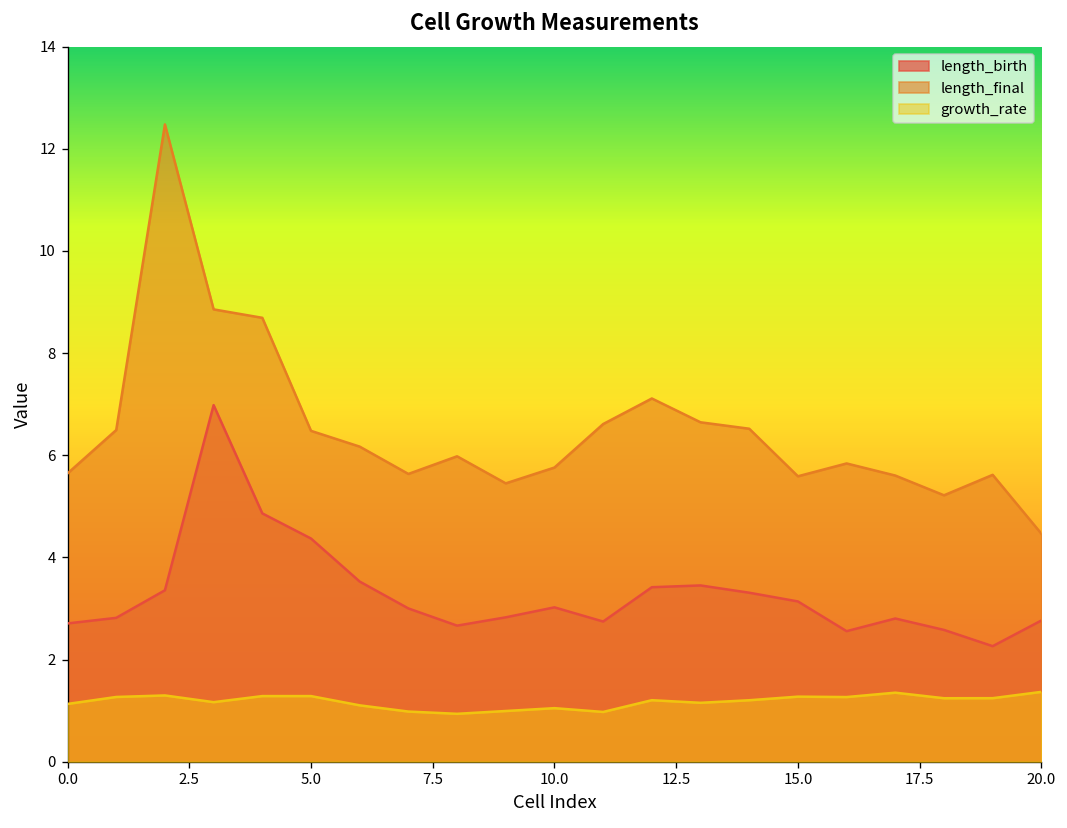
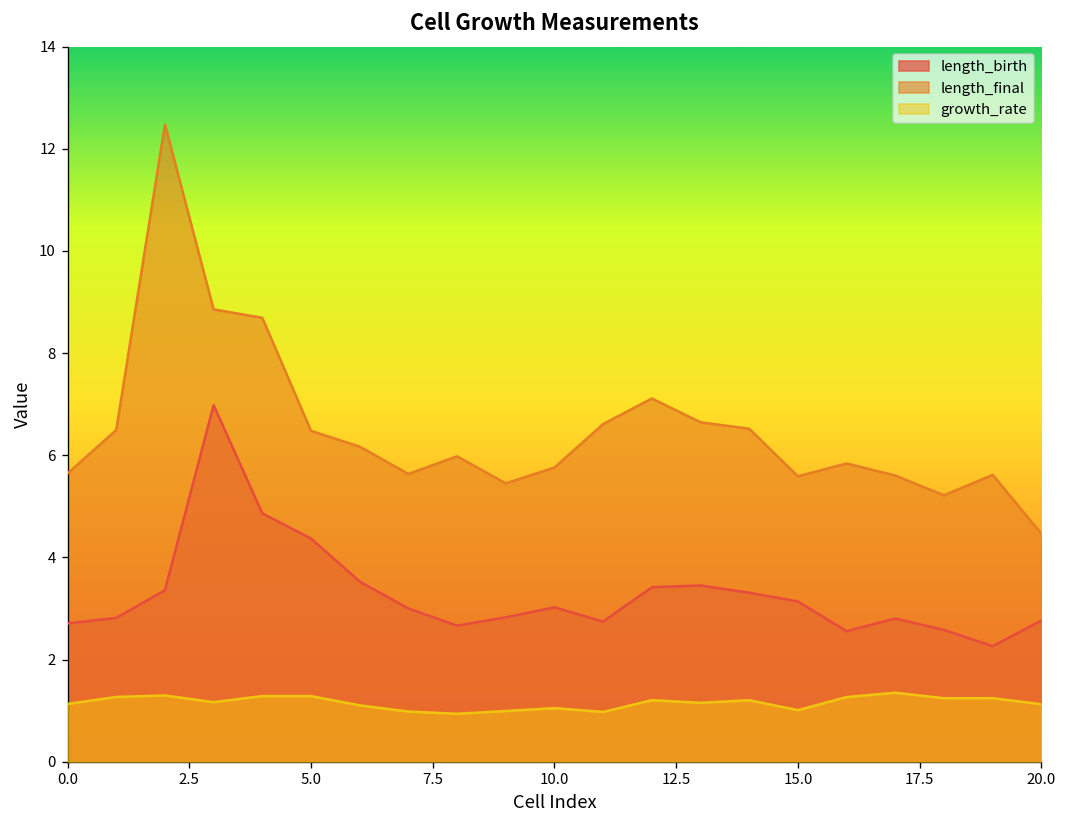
  {
    "growth_rate": {
      "0.0": 1.1,
      "5.0": 1.3,
      "10.0": 1.0,
-     "15.0": 1.3,
-     "20.0": 1.4
+     "15.0": 1.0,
+     "20.0": 1.1
    }
  }
